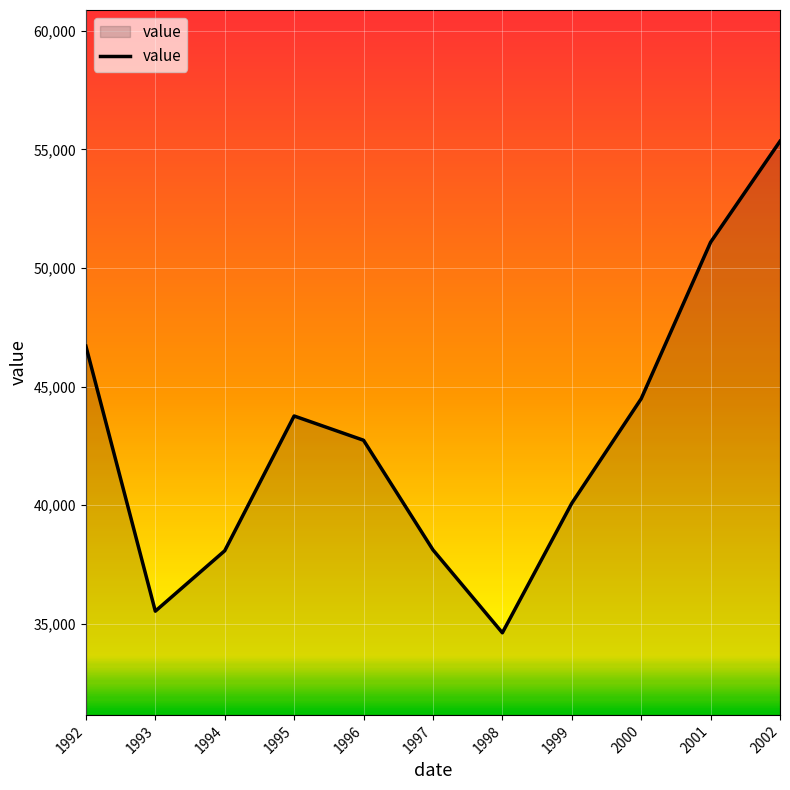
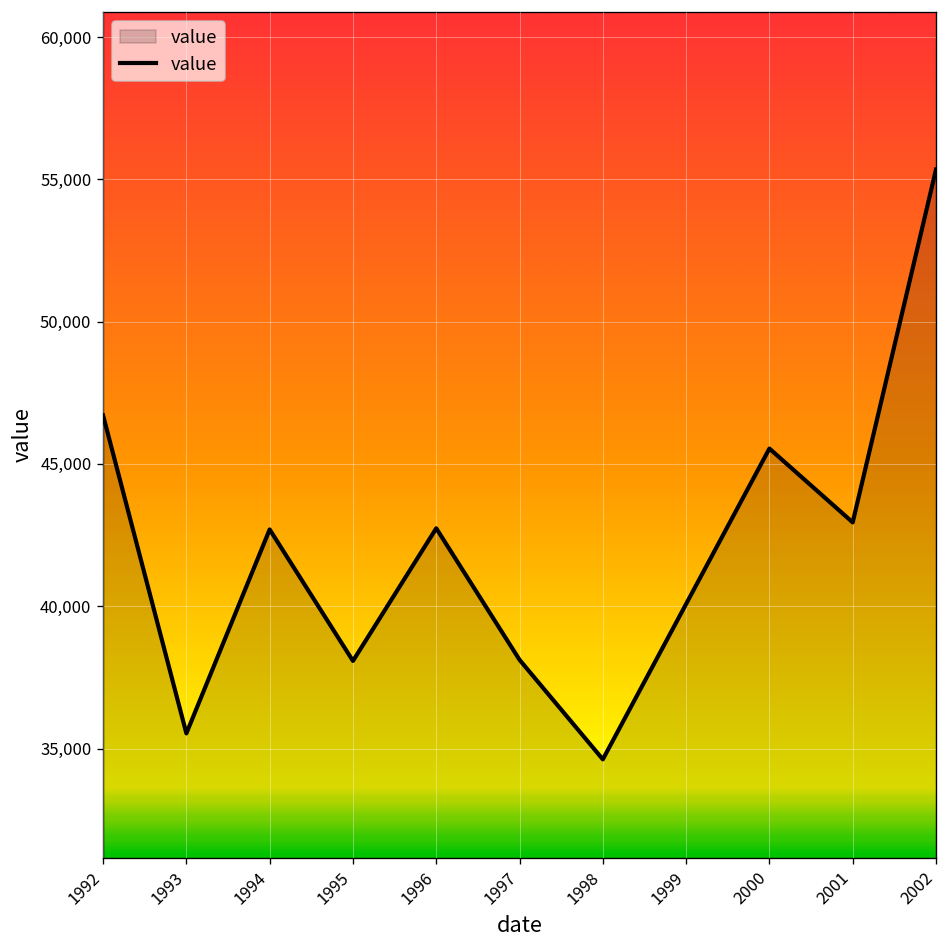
  {
    "1992": "46,700",
    "1993": "35,500",
-   "1994": "38,100",
-   "1995": "43,800",
+   "1994": "42,700",
+   "1995": "38,100",
    "1996": "42,700",
    "1997": "38,100",
    "1998": "34,600",
    "1999": "40,100",
-   "2000": "44,500",
-   "2001": "51,100",
+   "2000": "45,500",
+   "2001": "42,900",
    "2002": "55,300"
  }
